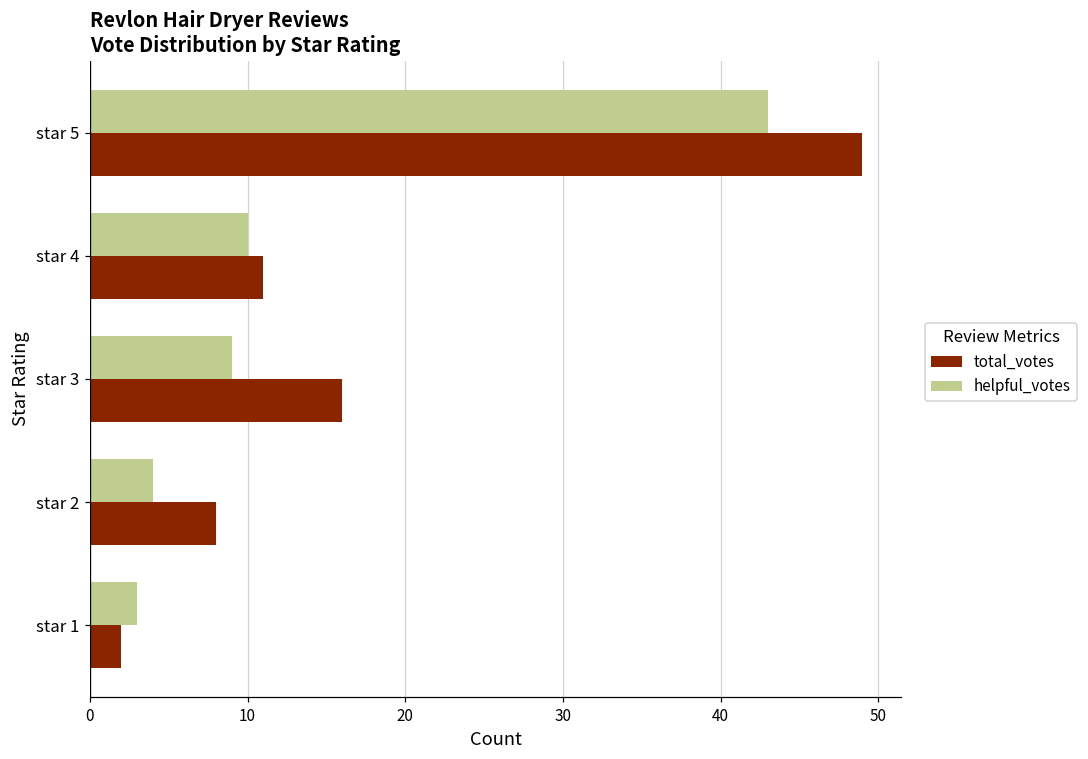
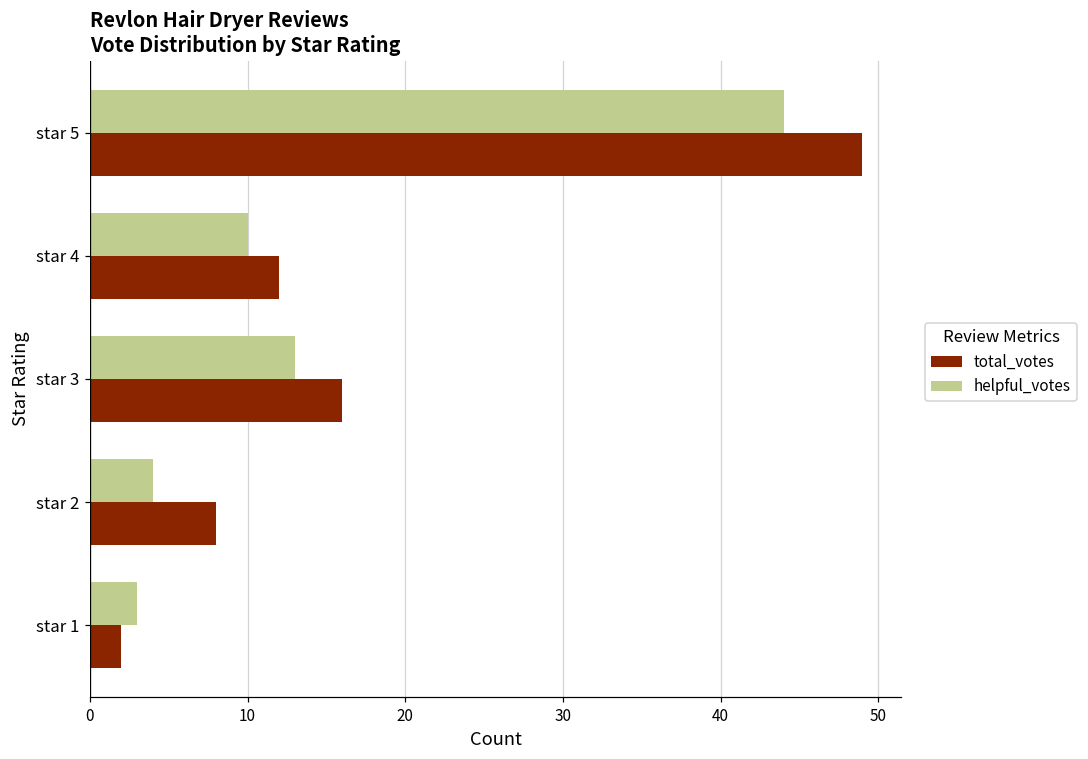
  {
    "total_votes": {
      "star 5": 49,
-     "star 4": 11,
+     "star 4": 12,
      "star 3": 16,
      "star 2": 8,
      "star 1": 2
    },
    "helpful_votes": {
-     "star 5": 43,
+     "star 5": 44,
      "star 4": 10,
-     "star 3": 9,
+     "star 3": 13,
      "star 2": 4,
      "star 1": 3
    }
  }
